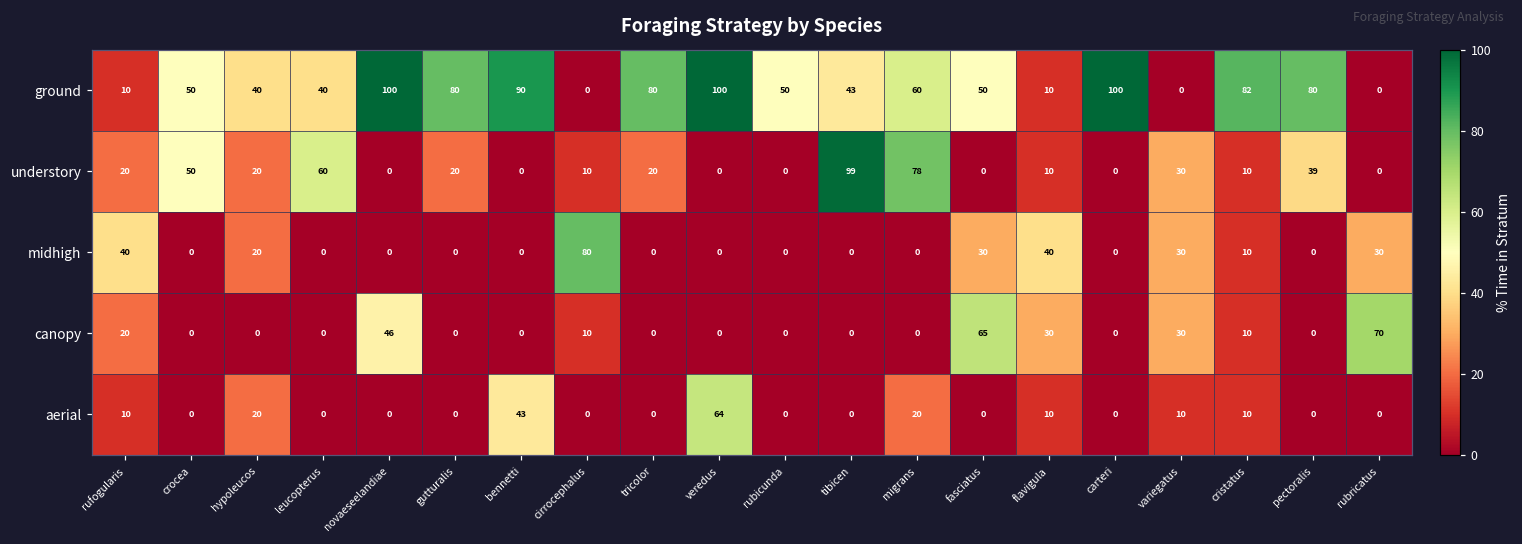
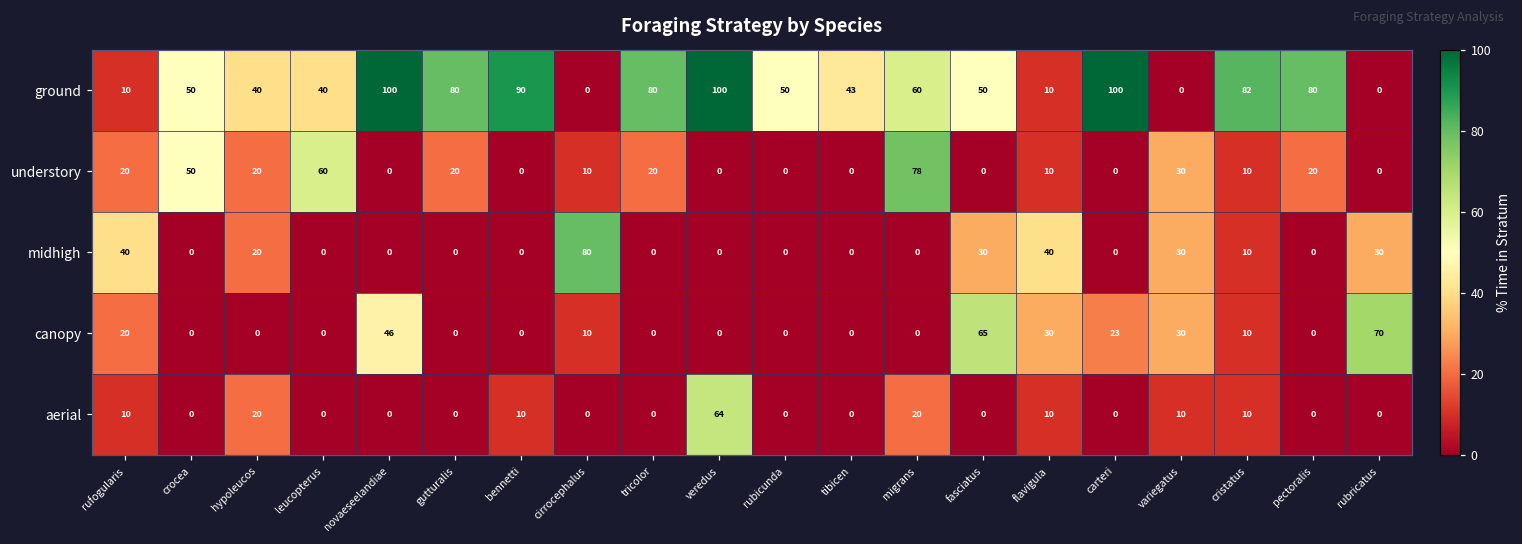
  {
    "ground": {
      "rufogularis": 10,
      "crocea": 50,
      "hypoleucos": 40,
      "leucopterus": 40,
      "novaeseelandiae": 100,
      "gutturalis": 80,
      "bennetti": 90,
      "cirrocephalus": 0,
      "tricolor": 80,
      "veredus": 100,
      "rubicunda": 50,
      "tibicen": 43,
      "migrans": 60,
      "fasciatus": 50,
      "flavigula": 10,
      "carteri": 100,
      "variegatus": 0,
      "cristatus": 82,
      "pectoralis": 80,
      "rubricatus": 0
    },
    "understory": {
      "rufogularis": 20,
      "crocea": 50,
      "hypoleucos": 20,
      "leucopterus": 60,
      "novaeseelandiae": 0,
      "gutturalis": 20,
      "bennetti": 0,
      "cirrocephalus": 10,
      "tricolor": 20,
      "veredus": 0,
      "rubicunda": 0,
-     "tibicen": 99,
+     "tibicen": 0,
      "migrans": 78,
      "fasciatus": 0,
      "flavigula": 10,
      "carteri": 0,
      "variegatus": 30,
      "cristatus": 10,
-     "pectoralis": 39,
+     "pectoralis": 20,
      "rubricatus": 0
    },
    "midhigh": {
      "rufogularis": 40,
      "crocea": 0,
      "hypoleucos": 20,
      "leucopterus": 0,
      "novaeseelandiae": 0,
      "gutturalis": 0,
      "bennetti": 0,
      "cirrocephalus": 80,
      "tricolor": 0,
      "veredus": 0,
      "rubicunda": 0,
      "tibicen": 0,
      "migrans": 0,
      "fasciatus": 30,
      "flavigula": 40,
      "carteri": 0,
      "variegatus": 30,
      "cristatus": 10,
      "pectoralis": 0,
      "rubricatus": 30
    },
    "canopy": {
      "rufogularis": 20,
      "crocea": 0,
      "hypoleucos": 0,
      "leucopterus": 0,
      "novaeseelandiae": 46,
      "gutturalis": 0,
      "bennetti": 0,
      "cirrocephalus": 10,
      "tricolor": 0,
      "veredus": 0,
      "rubicunda": 0,
      "tibicen": 0,
      "migrans": 0,
      "fasciatus": 65,
      "flavigula": 30,
-     "carteri": 0,
+     "carteri": 23,
      "variegatus": 30,
      "cristatus": 10,
      "pectoralis": 0,
      "rubricatus": 70
    },
    "aerial": {
      "rufogularis": 10,
      "crocea": 0,
      "hypoleucos": 20,
      "leucopterus": 0,
      "novaeseelandiae": 0,
      "gutturalis": 0,
-     "bennetti": 43,
+     "bennetti": 10,
      "cirrocephalus": 0,
      "tricolor": 0,
      "veredus": 64,
      "rubicunda": 0,
      "tibicen": 0,
      "migrans": 20,
      "fasciatus": 0,
      "flavigula": 10,
      "carteri": 0,
      "variegatus": 10,
      "cristatus": 10,
      "pectoralis": 0,
      "rubricatus": 0
    }
  }
